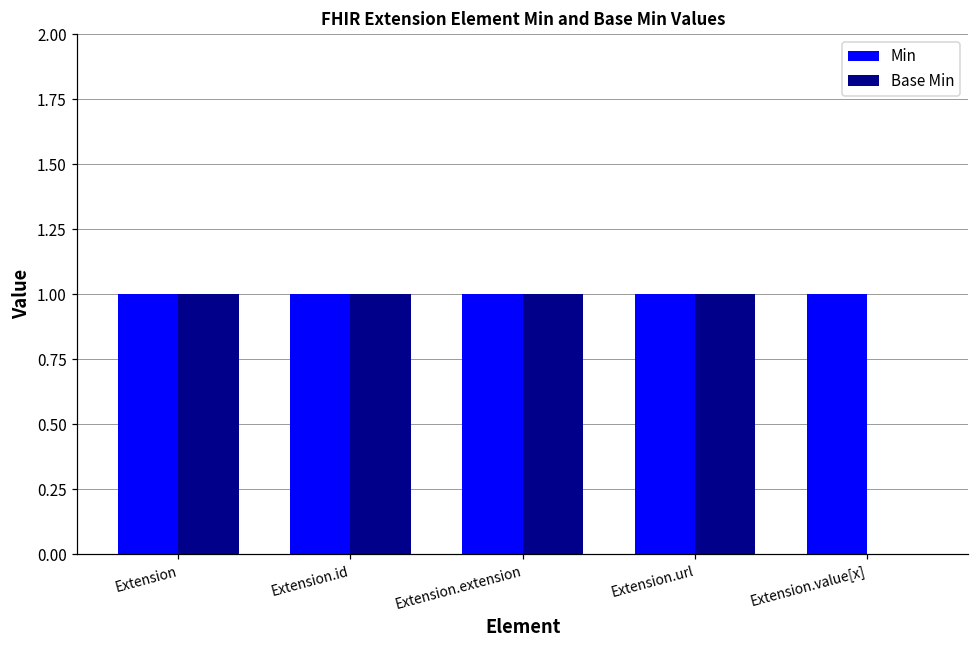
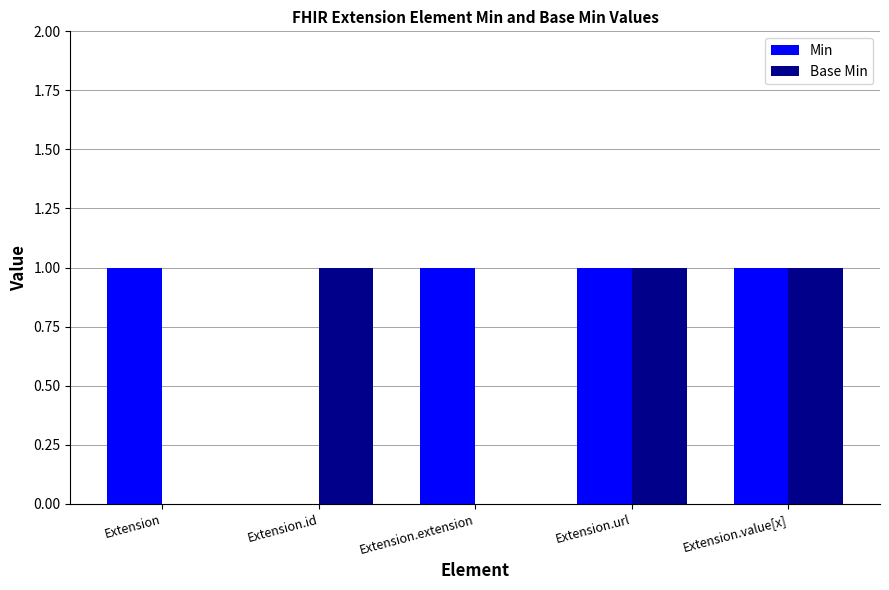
  {
    "Min": {
      "Extension": 1,
-     "Extension.id": 1,
+     "Extension.id": 0,
      "Extension.extension": 1,
      "Extension.url": 1,
      "Extension.value[x]": 1
    },
    "Base Min": {
-     "Extension": 1,
+     "Extension": 0,
      "Extension.id": 1,
-     "Extension.extension": 1,
+     "Extension.extension": 0,
      "Extension.url": 1,
-     "Extension.value[x]": 0
+     "Extension.value[x]": 1
    }
  }
